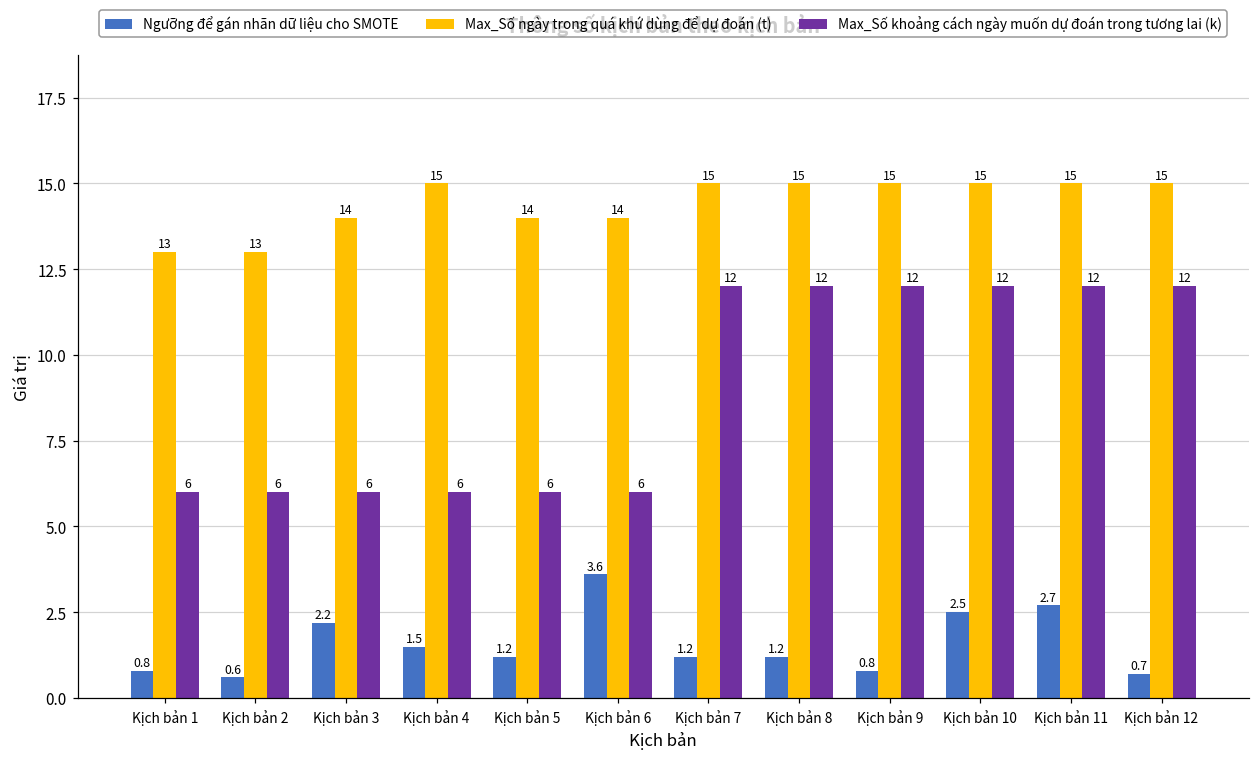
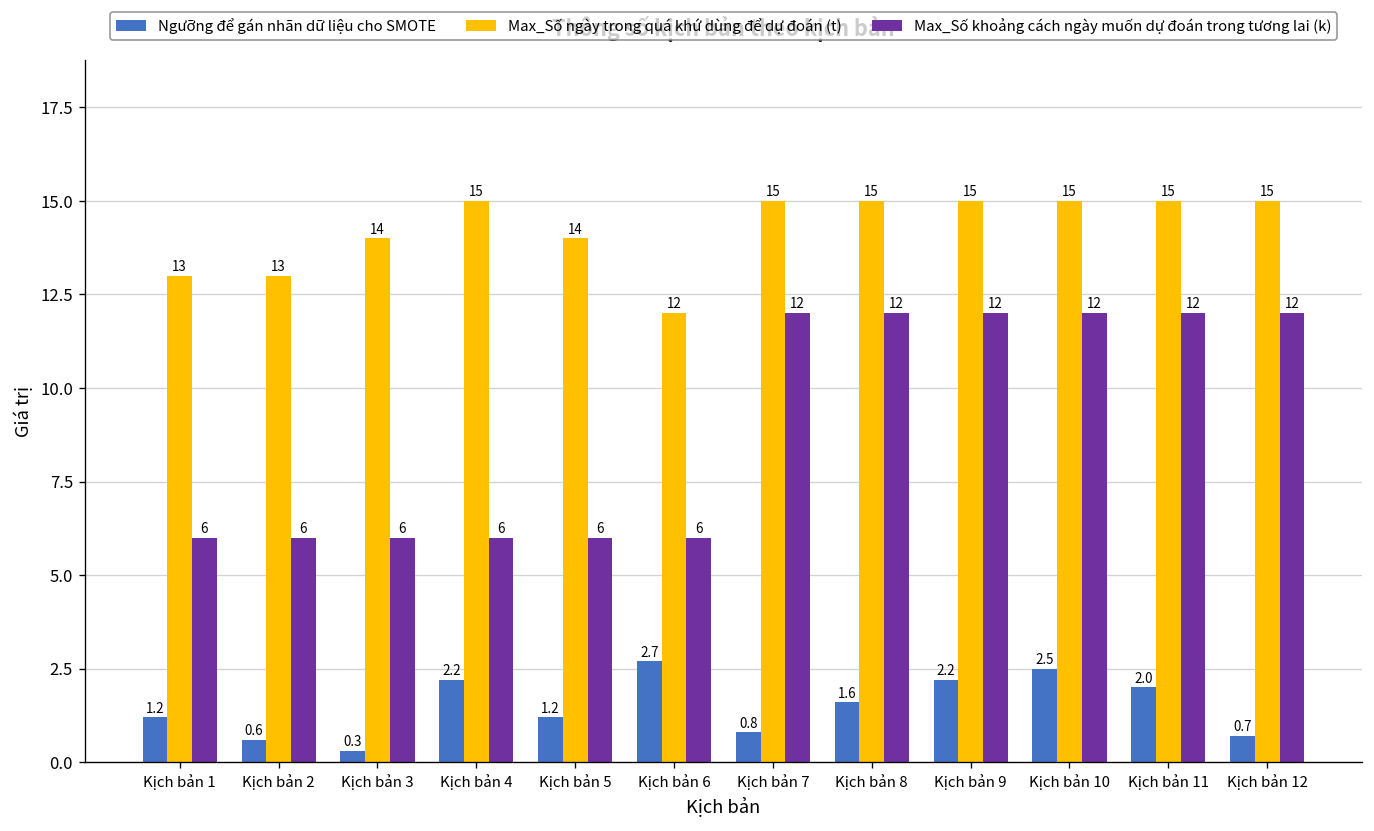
  {
    "Ngưỡng để gán nhãn dữ liệu cho SMOTE": {
-     "Kịch bản 1": 0.8,
+     "Kịch bản 1": 1.2,
      "Kịch bản 2": 0.6,
-     "Kịch bản 3": 2.2,
-     "Kịch bản 4": 1.5,
+     "Kịch bản 3": 0.3,
+     "Kịch bản 4": 2.2,
      "Kịch bản 5": 1.2,
-     "Kịch bản 6": 3.6,
-     "Kịch bản 7": 1.2,
-     "Kịch bản 8": 1.2,
-     "Kịch bản 9": 0.8,
+     "Kịch bản 6": 2.7,
+     "Kịch bản 7": 0.8,
+     "Kịch bản 8": 1.6,
+     "Kịch bản 9": 2.2,
      "Kịch bản 10": 2.5,
-     "Kịch bản 11": 2.7,
+     "Kịch bản 11": 2.0,
      "Kịch bản 12": 0.7
    },
    "Max_Số ngày trong quá khứ dùng để dự đoán (t)": {
      "Kịch bản 1": 13,
      "Kịch bản 2": 13,
      "Kịch bản 3": 14,
      "Kịch bản 4": 15,
      "Kịch bản 5": 14,
-     "Kịch bản 6": 14,
+     "Kịch bản 6": 12,
      "Kịch bản 7": 15,
      "Kịch bản 8": 15,
      "Kịch bản 9": 15,
      "Kịch bản 10": 15,
      "Kịch bản 11": 15,
      "Kịch bản 12": 15
    },
    "Max_Số khoảng cách ngày muốn dự đoán trong tương lai (k)": {
      "Kịch bản 1": 6,
      "Kịch bản 2": 6,
      "Kịch bản 3": 6,
      "Kịch bản 4": 6,
      "Kịch bản 5": 6,
      "Kịch bản 6": 6,
      "Kịch bản 7": 12,
      "Kịch bản 8": 12,
      "Kịch bản 9": 12,
      "Kịch bản 10": 12,
      "Kịch bản 11": 12,
      "Kịch bản 12": 12
    }
  }
